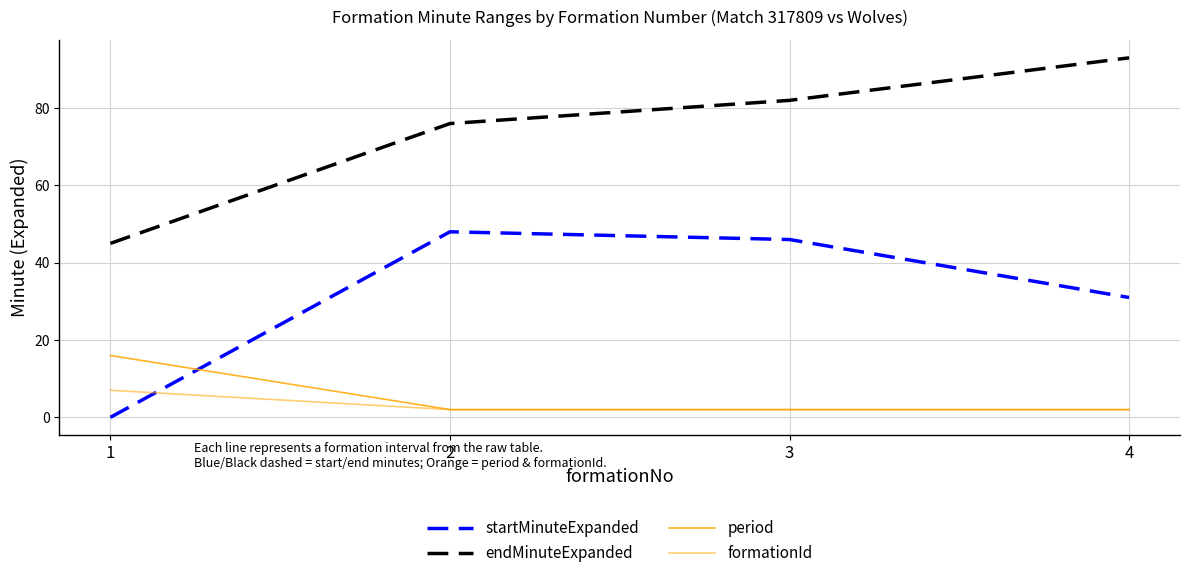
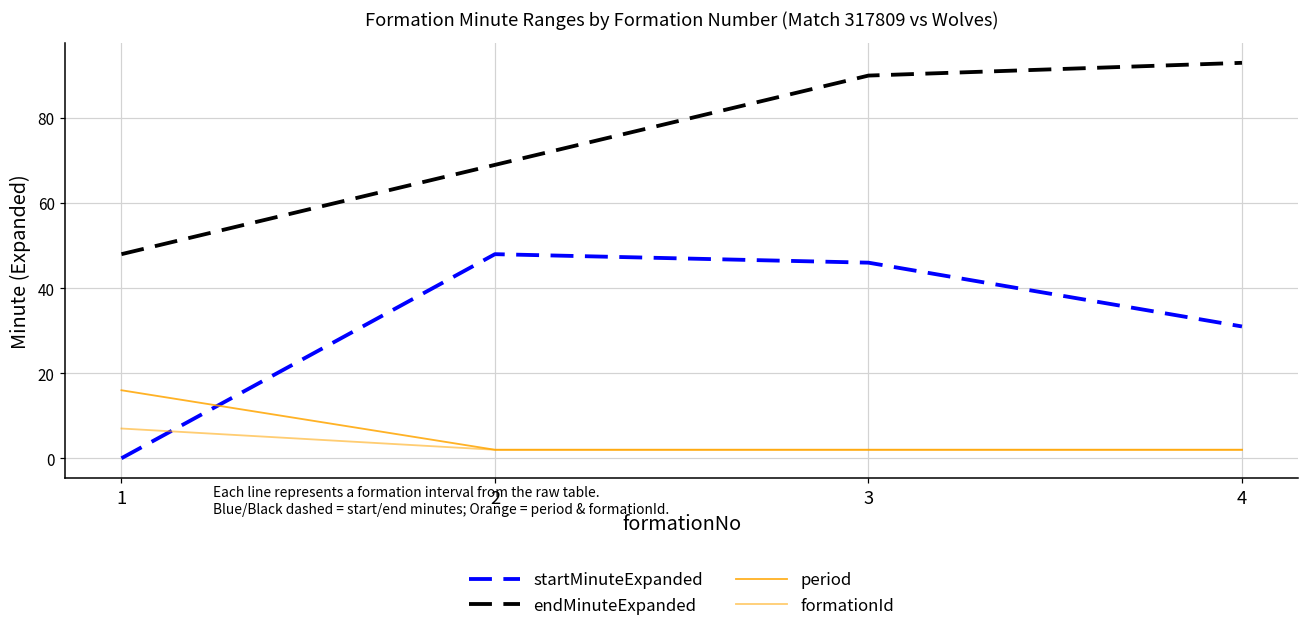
  {
    "startMinuteExpanded": {
      "1": 0,
      "2": 48,
      "3": 46,
      "4": 31
    },
    "endMinuteExpanded": {
-     "1": 45,
-     "2": 76,
-     "3": 82,
+     "1": 48,
+     "2": 69,
+     "3": 90,
      "4": 93
    }
  }
